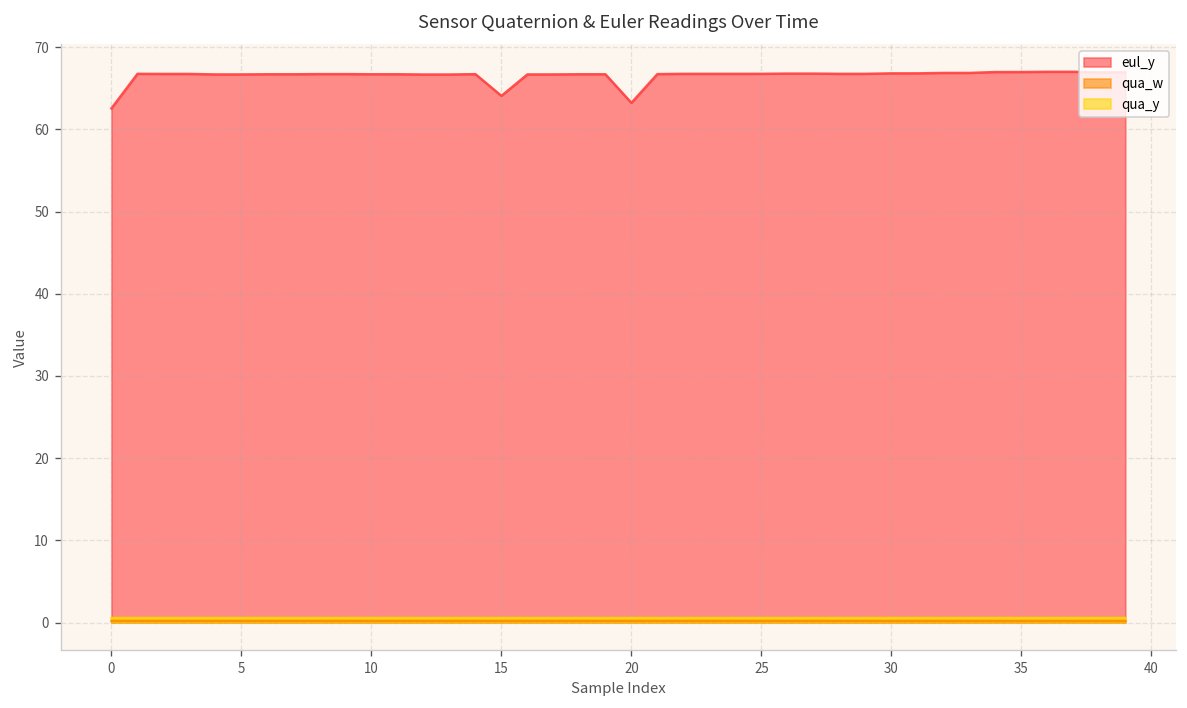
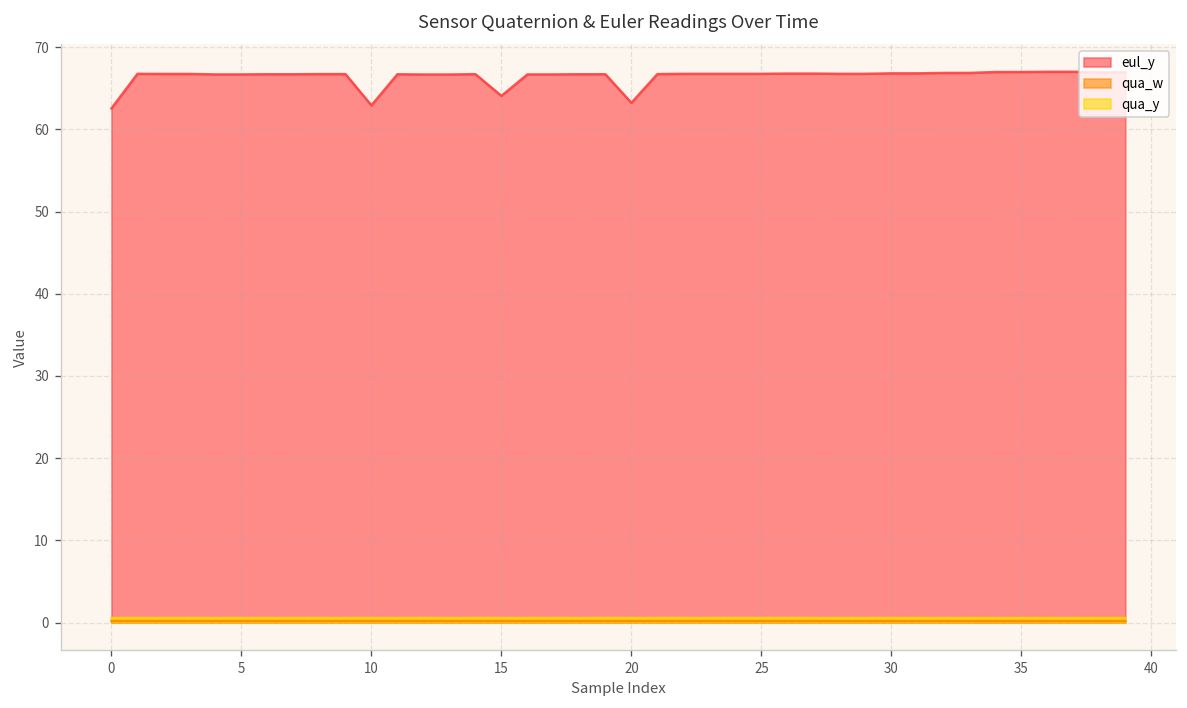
  {
    "eul_y": {
      "0": 63,
      "5": 67,
-     "10": 67,
+     "10": 63,
      "15": 64,
      "20": 63,
      "25": 67,
      "30": 67,
      "35": 67
    },
    "qua_w": {
      "0": 0,
      "5": 0,
      "10": 0,
      "15": 0,
      "20": 0,
      "25": 0,
      "30": 0,
      "35": 0
    },
    "qua_y": {
      "0": 1,
      "5": 1,
      "10": 1,
      "15": 1,
      "20": 1,
      "25": 1,
      "30": 1,
      "35": 1
    }
  }
